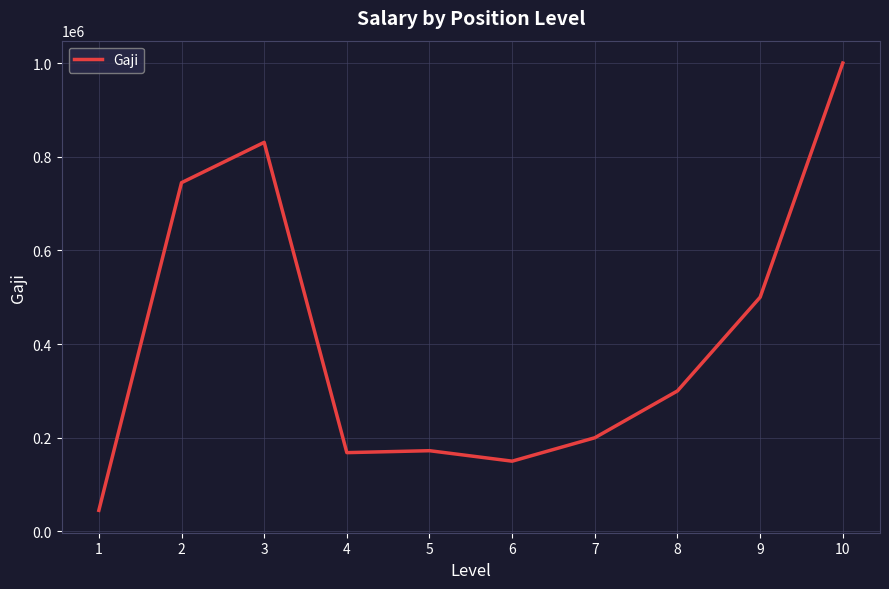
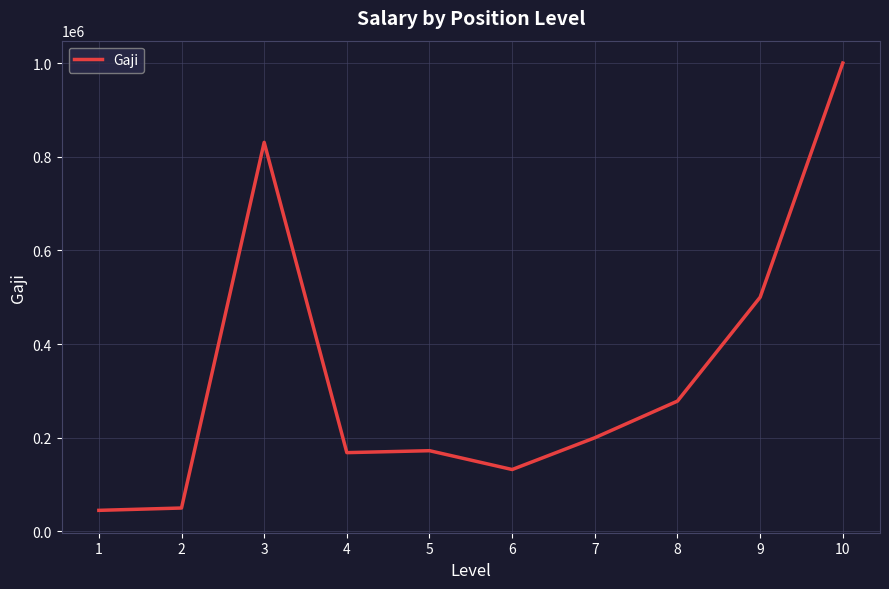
  {
    "1": 50000,
-   "2": 740000,
+   "2": 50000,
    "3": 830000,
    "4": 170000,
    "5": 170000,
-   "6": 150000,
+   "6": 130000,
    "7": 200000,
-   "8": 300000,
+   "8": 280000,
    "9": 500000,
    "10": 1000000
  }
